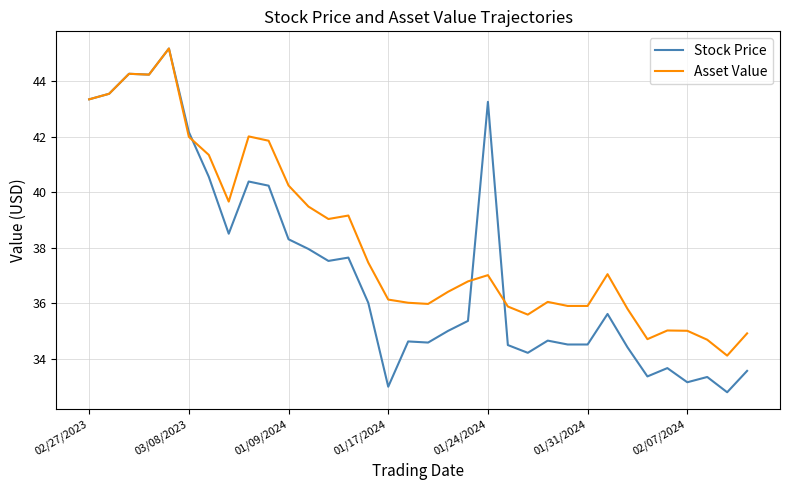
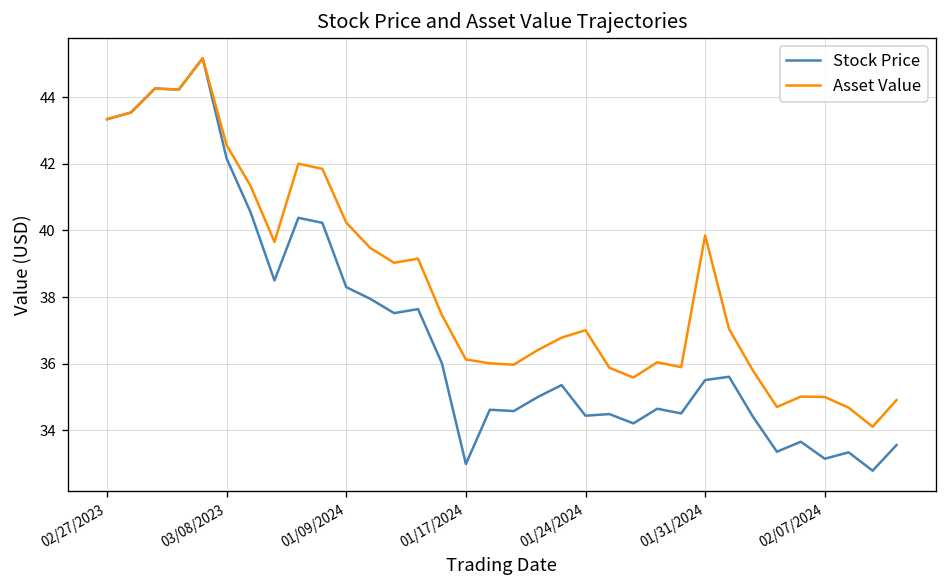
  {
    "Stock Price": {
      "03/08/2023": 42.2,
      "01/09/2024": 38.3,
      "01/17/2024": 33.0,
-     "01/24/2024": 43.3,
-     "01/31/2024": 34.5,
+     "01/24/2024": 34.4,
+     "01/31/2024": 35.5,
      "02/07/2024": 33.2
    },
    "Asset Value": {
-     "03/08/2023": 42.0,
+     "03/08/2023": 42.6,
      "01/09/2024": 40.2,
      "01/17/2024": 36.1,
      "01/24/2024": 37.0,
-     "01/31/2024": 35.9,
+     "01/31/2024": 39.9,
      "02/07/2024": 35.0
    }
  }
